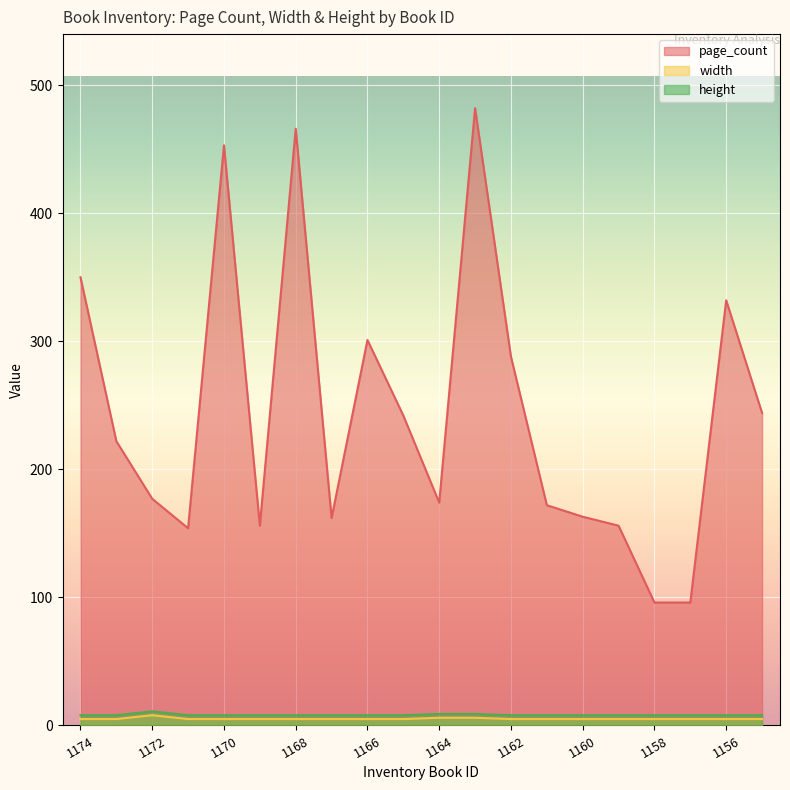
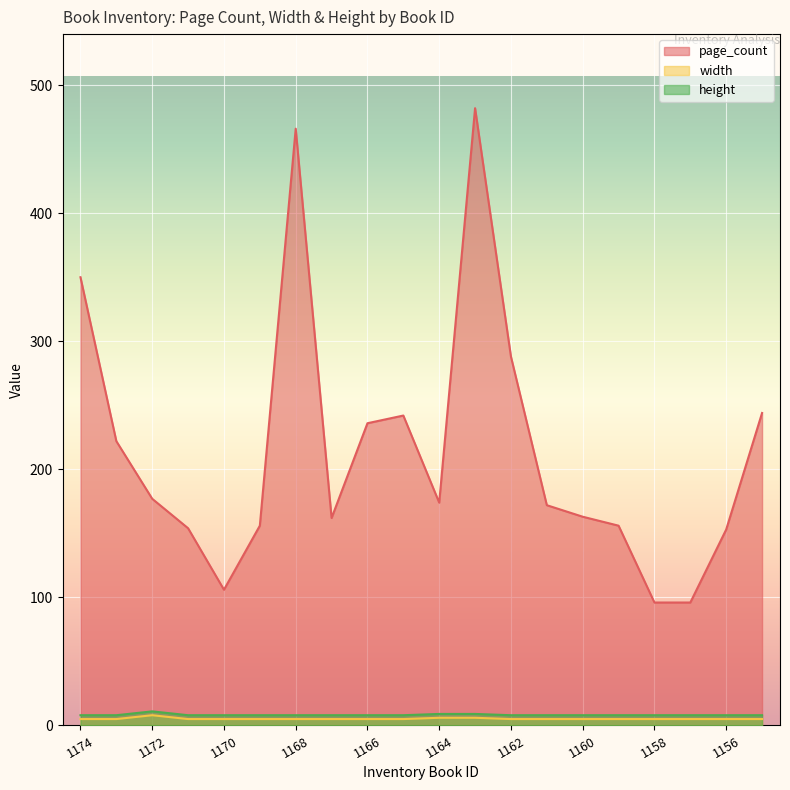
  {
    "page_count": {
      "1174": 350,
      "1172": 177,
-     "1170": 453,
+     "1170": 106,
      "1168": 466,
-     "1166": 301,
+     "1166": 236,
      "1164": 174,
      "1162": 288,
      "1160": 163,
      "1158": 96,
-     "1156": 332
+     "1156": 153
    },
    "width": {
      "1174": 5,
      "1172": 8,
      "1170": 5,
      "1168": 5,
      "1166": 5,
      "1164": 6,
      "1162": 5,
      "1160": 5,
      "1158": 5,
      "1156": 5
    },
    "height": {
      "1174": 8,
      "1172": 11,
      "1170": 8,
      "1168": 8,
      "1166": 8,
      "1164": 9,
      "1162": 8,
      "1160": 8,
      "1158": 8,
      "1156": 8
    }
  }
